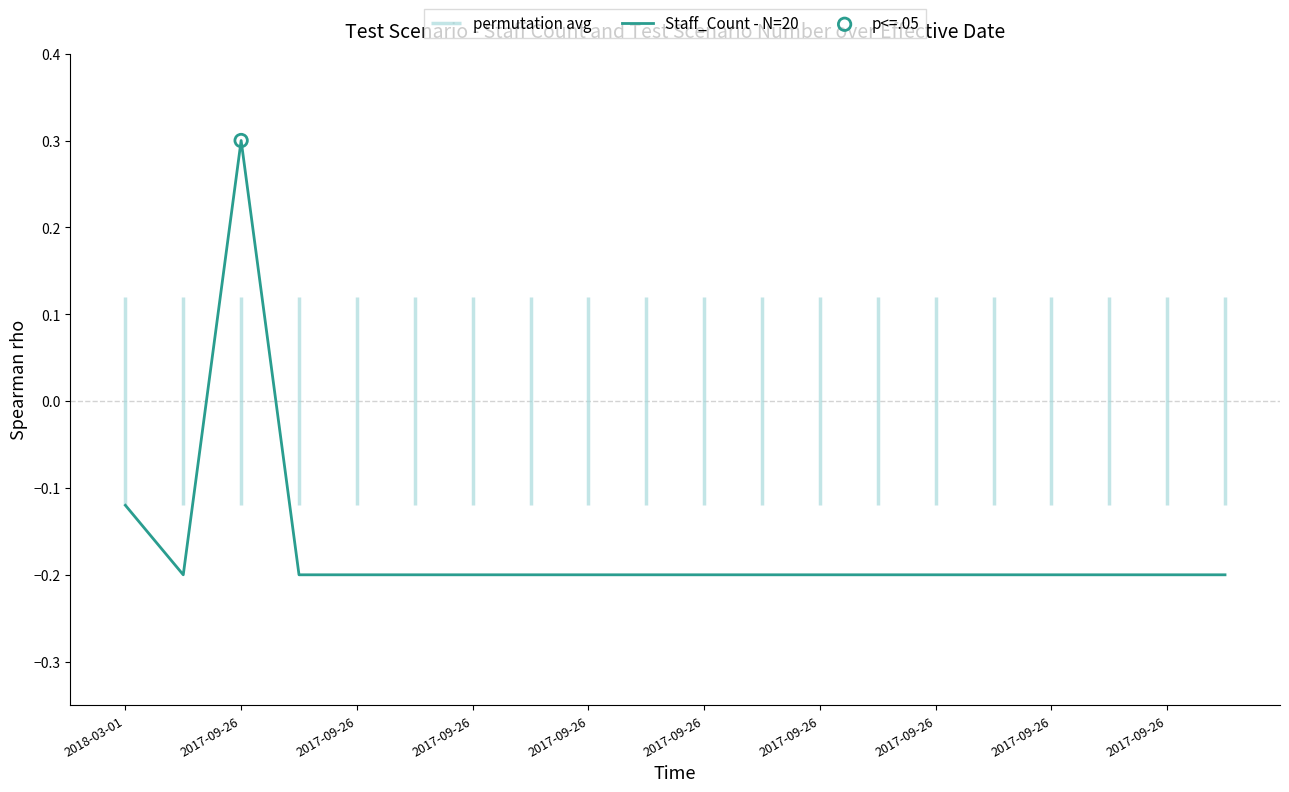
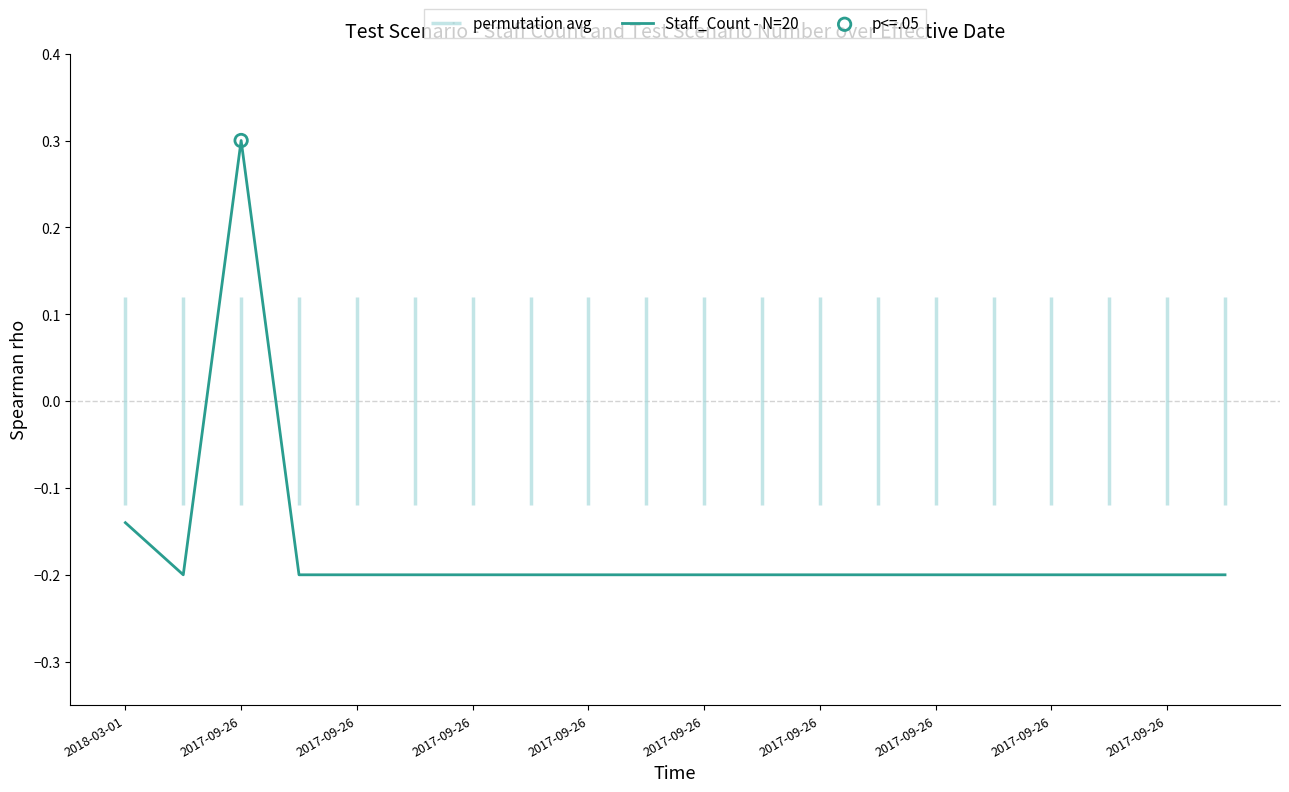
  {
    "Staff_Count - N=20": {
-     "2018-03-01": -0.12
+     "2018-03-01": -0.14
    }
  }
